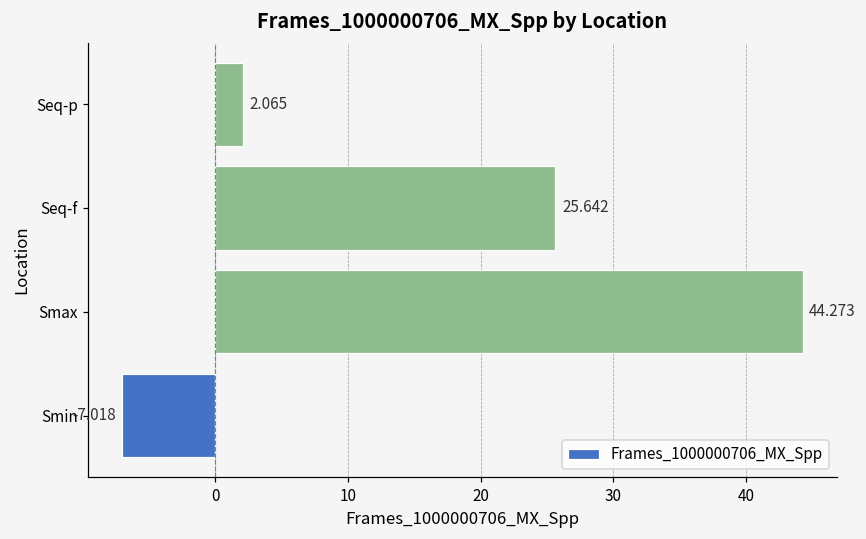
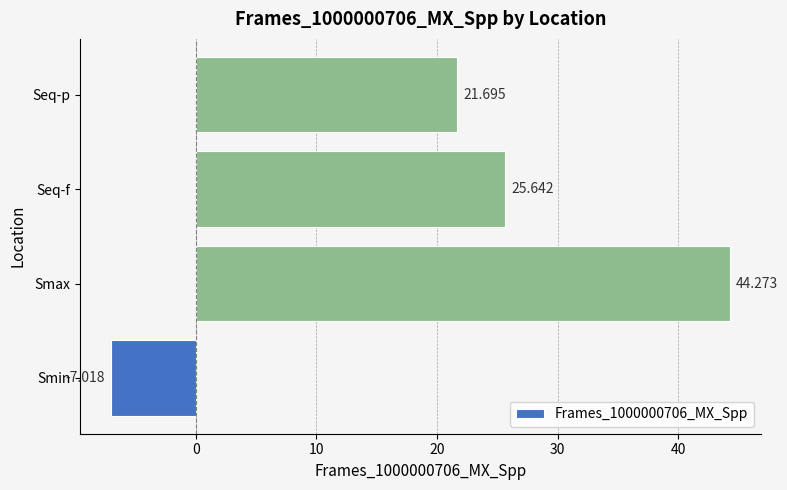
  {
-   "Seq-p": 2.065,
+   "Seq-p": 21.695,
    "Seq-f": 25.642,
    "Smax": 44.273,
    "Smin": -7.018
  }
